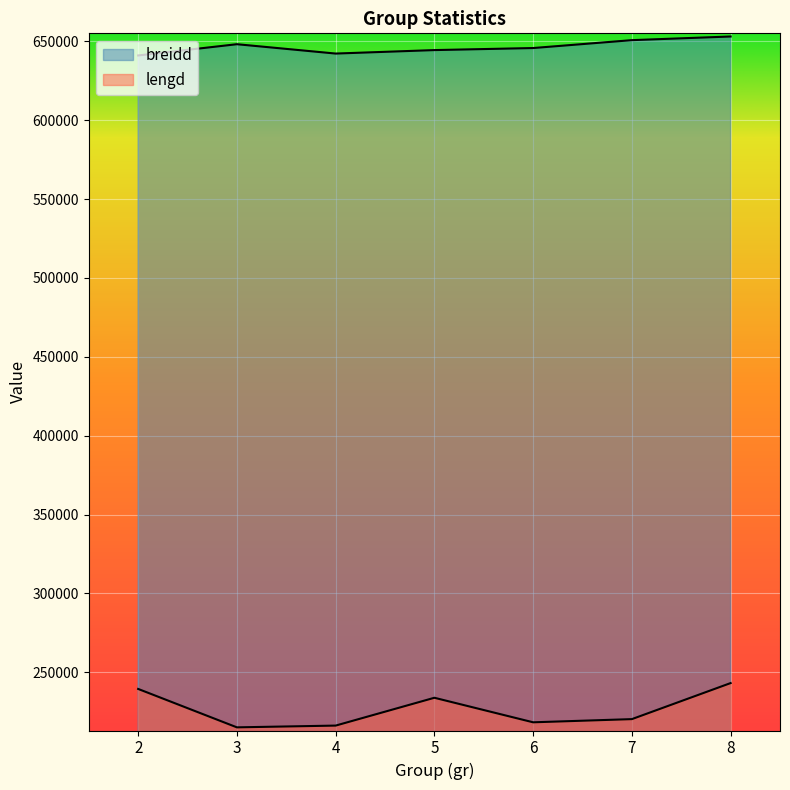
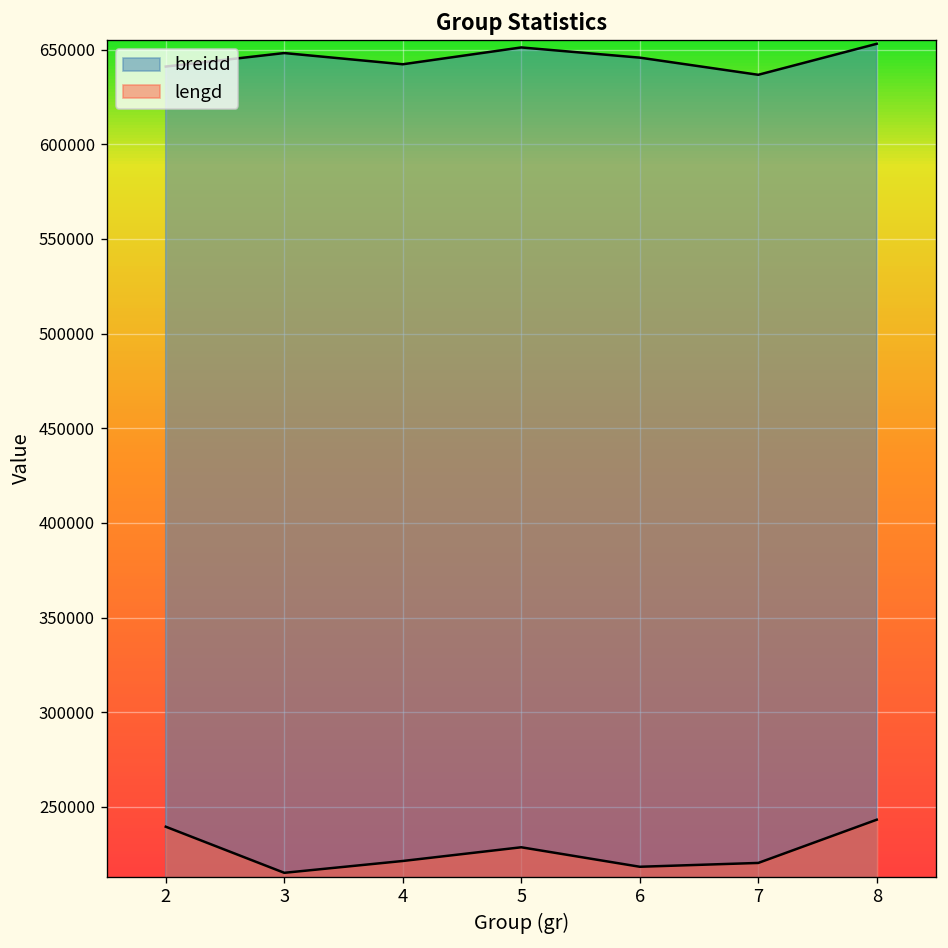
  {
    "breidd": {
      "3": 648000,
      "4": 642000,
-     "5": 644000,
+     "5": 651000,
      "6": 646000,
-     "7": 651000,
+     "7": 637000,
      "8": 653000
    },
    "lengd": {
      "2": 239000,
      "3": 215000,
-     "4": 216000,
-     "5": 234000,
+     "4": 221000,
+     "5": 229000,
      "6": 218000,
      "7": 220000,
      "8": 243000
    }
  }
